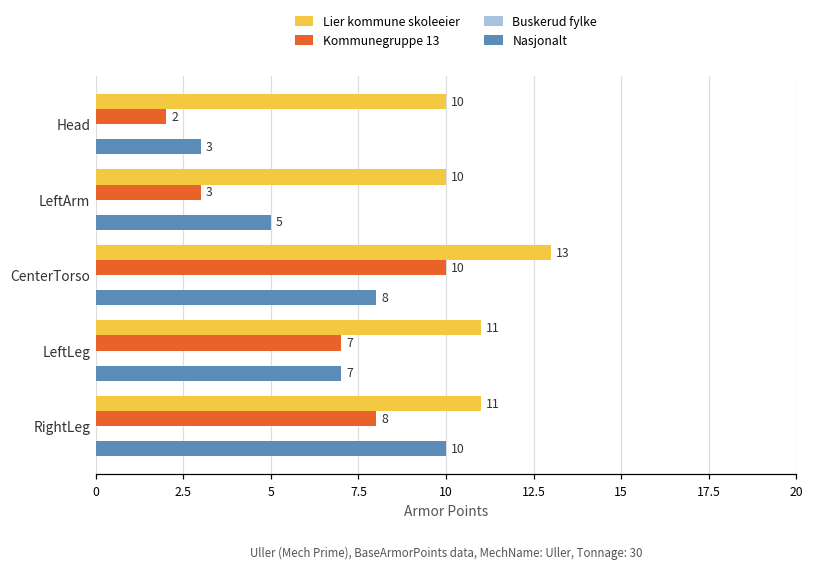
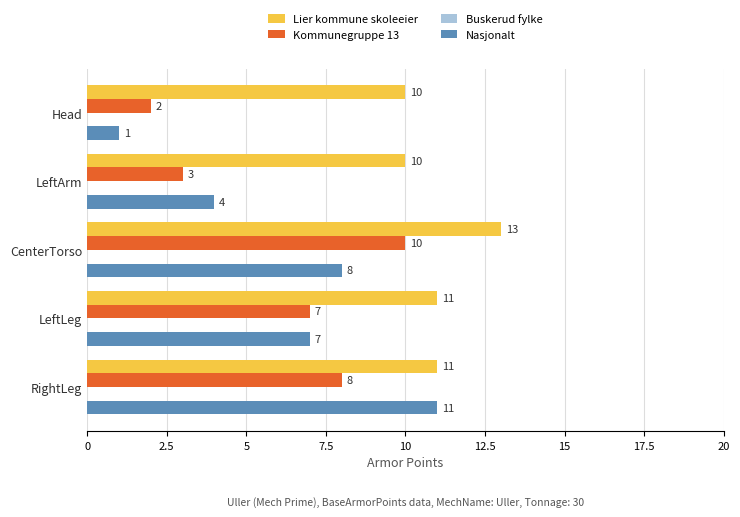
  {
    "Lier kommune skoleeier": {
      "Head": 10,
      "LeftArm": 10,
      "CenterTorso": 13,
      "LeftLeg": 11,
      "RightLeg": 11
    },
    "Kommunegruppe 13": {
      "Head": 2,
      "LeftArm": 3,
      "CenterTorso": 10,
      "LeftLeg": 7,
      "RightLeg": 8
    },
    "Buskerud fylke": {
      "Head": 0.0,
      "LeftArm": 0.0,
      "CenterTorso": 0.0,
      "LeftLeg": 0.0,
      "RightLeg": 0.0
    },
    "Nasjonalt": {
-     "Head": 3,
-     "LeftArm": 5,
+     "Head": 1,
+     "LeftArm": 4,
      "CenterTorso": 8,
      "LeftLeg": 7,
-     "RightLeg": 10
+     "RightLeg": 11
    }
  }
